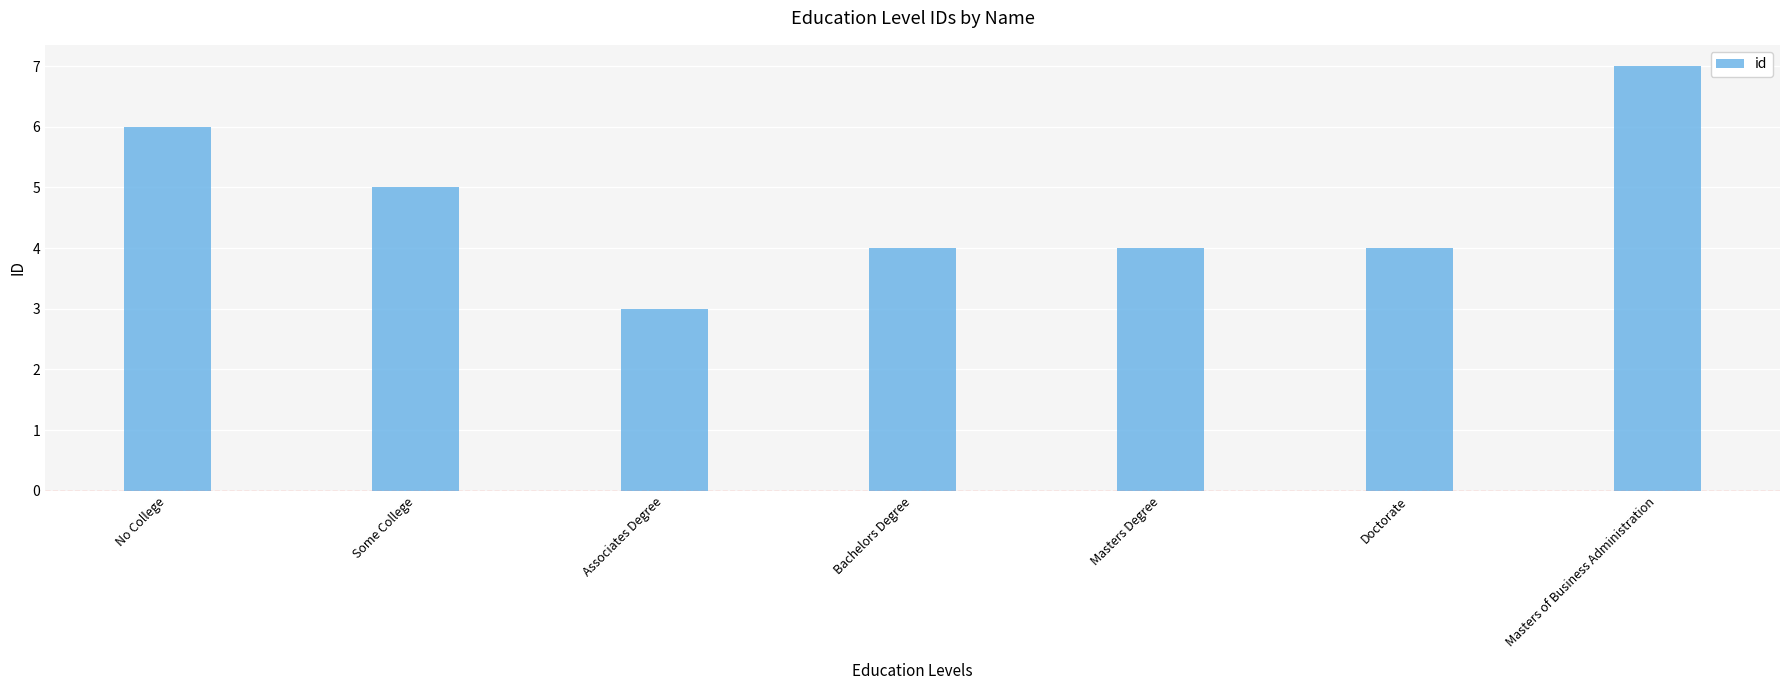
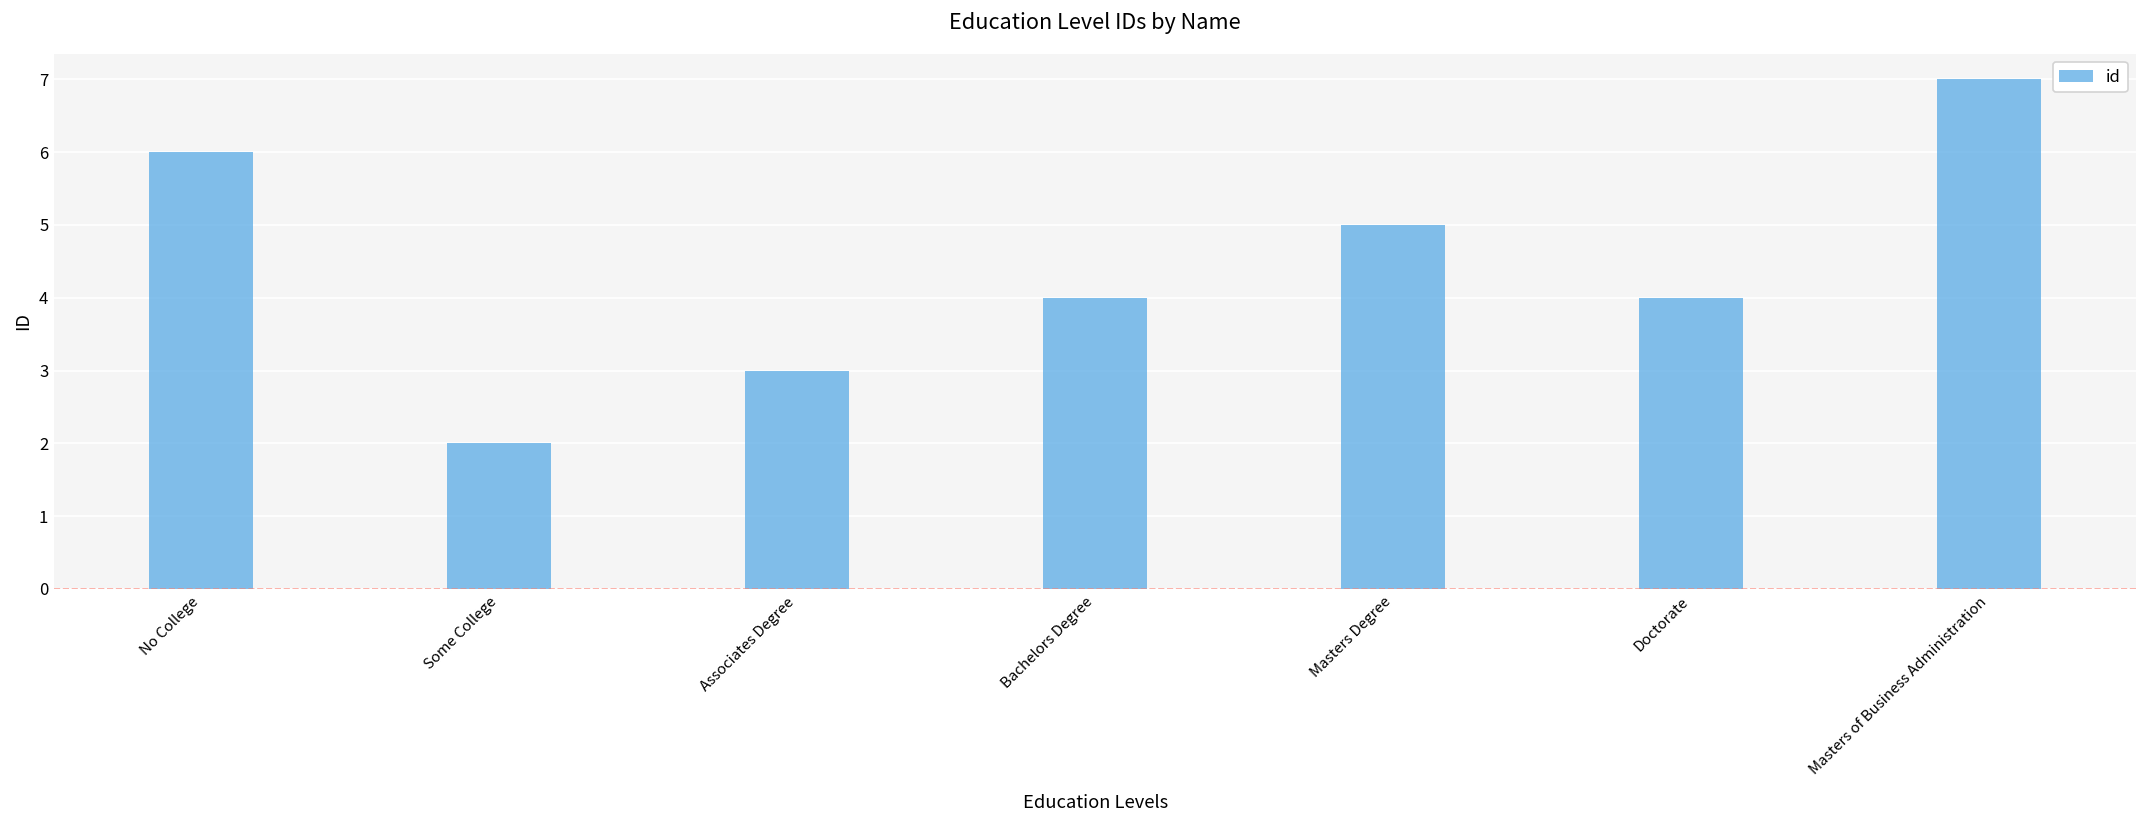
  {
    "No College": 6,
-   "Some College": 5,
+   "Some College": 2,
    "Associates Degree": 3,
    "Bachelors Degree": 4,
-   "Masters Degree": 4,
+   "Masters Degree": 5,
    "Doctorate": 4,
    "Masters of Business Administration": 7
  }
